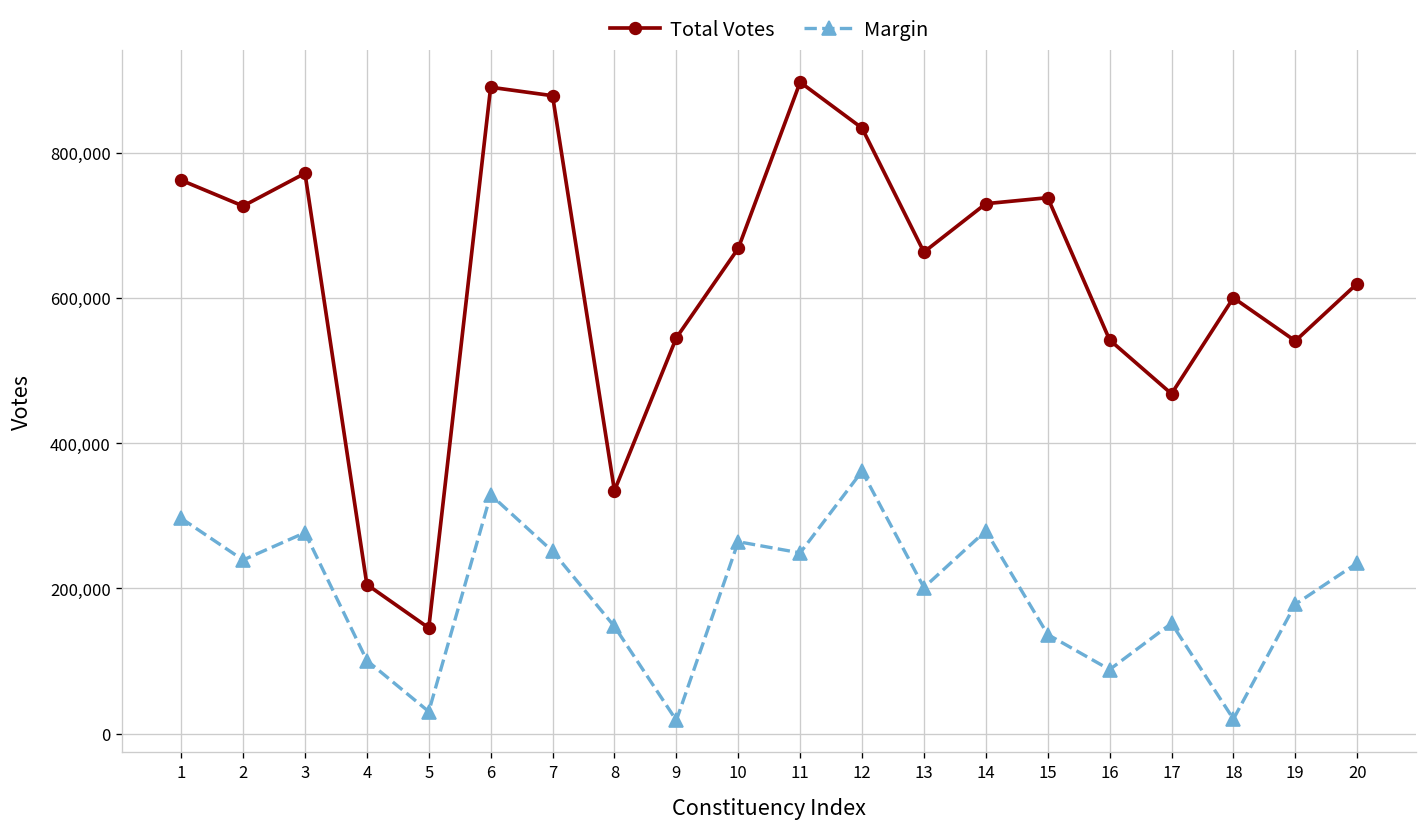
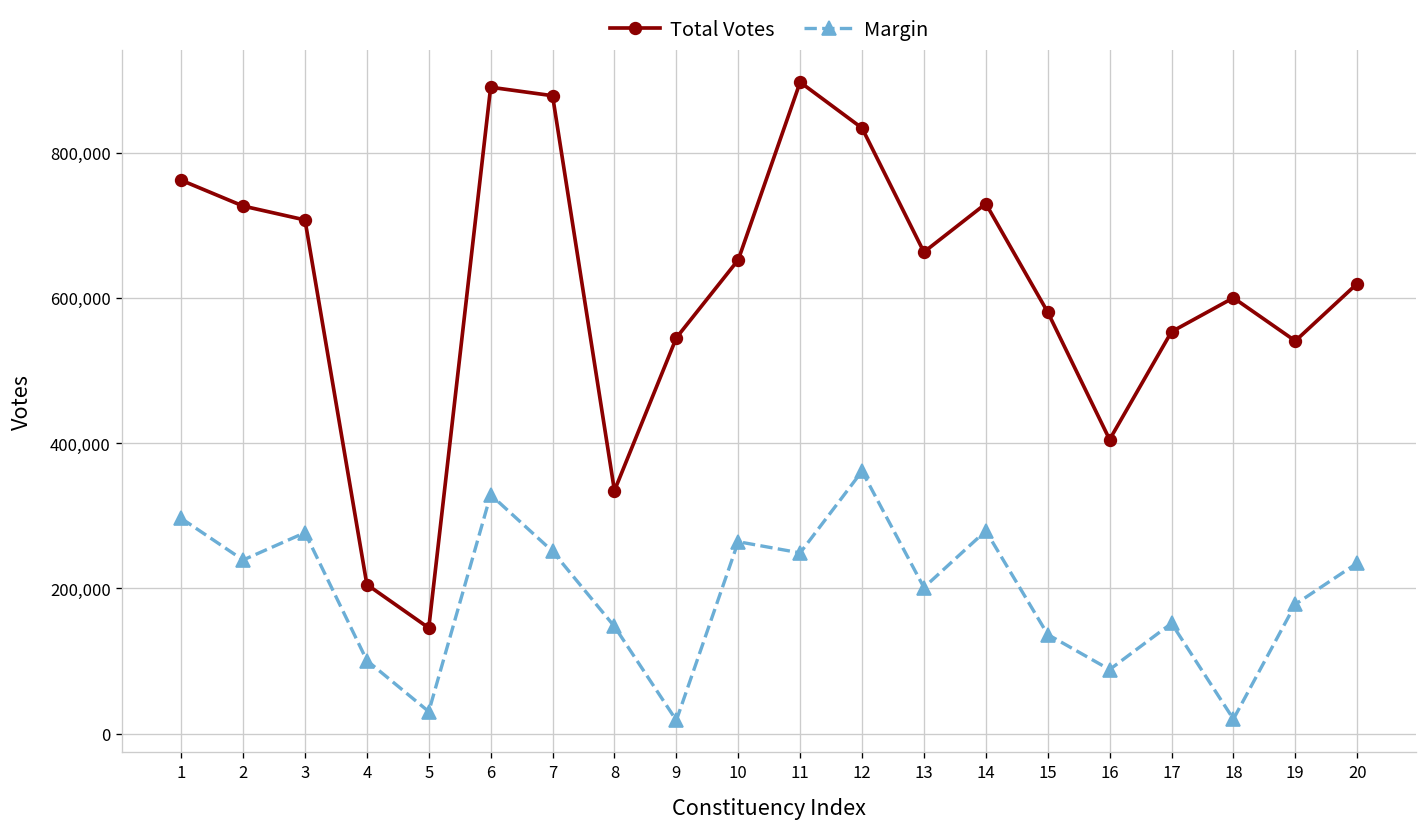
  {
    "Total Votes": {
      "1": "760,000",
      "2": "730,000",
-     "3": "770,000",
+     "3": "710,000",
      "4": "210,000",
      "5": "150,000",
      "6": "890,000",
      "7": "880,000",
      "8": "330,000",
      "9": "550,000",
-     "10": "670,000",
+     "10": "650,000",
      "11": "900,000",
      "12": "830,000",
      "13": "660,000",
      "14": "730,000",
-     "15": "740,000",
-     "16": "540,000",
-     "17": "470,000",
+     "15": "580,000",
+     "16": "400,000",
+     "17": "550,000",
      "18": "600,000",
      "19": "540,000",
      "20": "620,000"
    },
    "Margin": {
      "1": "300,000",
      "2": "240,000",
      "3": "280,000",
      "4": "100,000",
      "5": "30,000",
      "6": "330,000",
      "7": "250,000",
      "8": "150,000",
      "9": "20,000",
      "10": "260,000",
      "11": "250,000",
      "12": "360,000",
      "13": "200,000",
      "14": "280,000",
      "15": "140,000",
      "16": "90,000",
      "17": "150,000",
      "18": "20,000",
      "19": "180,000",
      "20": "230,000"
    }
  }
